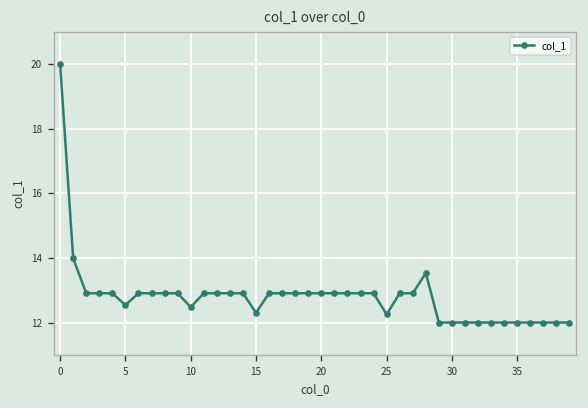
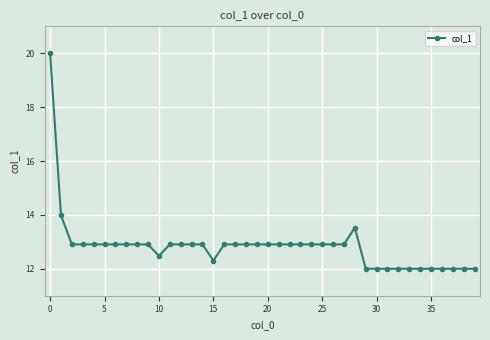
  {
    "0": 20.0,
-   "5": 12.5,
+   "5": 12.9,
    "10": 12.5,
    "15": 12.3,
    "20": 12.9,
-   "25": 12.2,
+   "25": 12.9,
    "30": 12.0,
    "35": 12.0
  }
